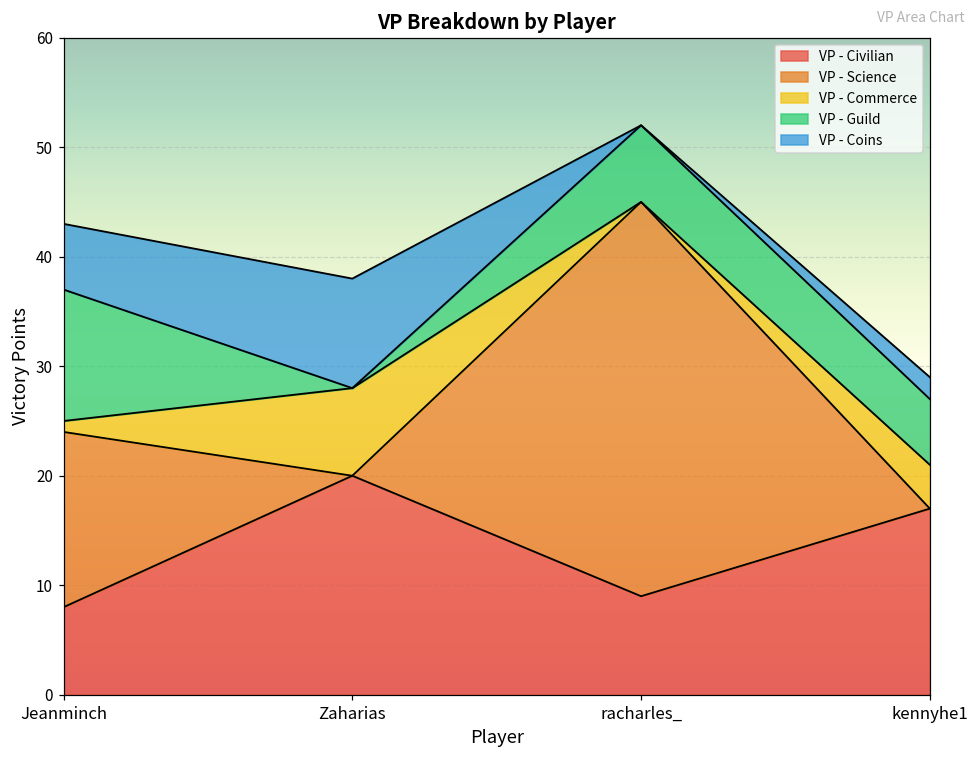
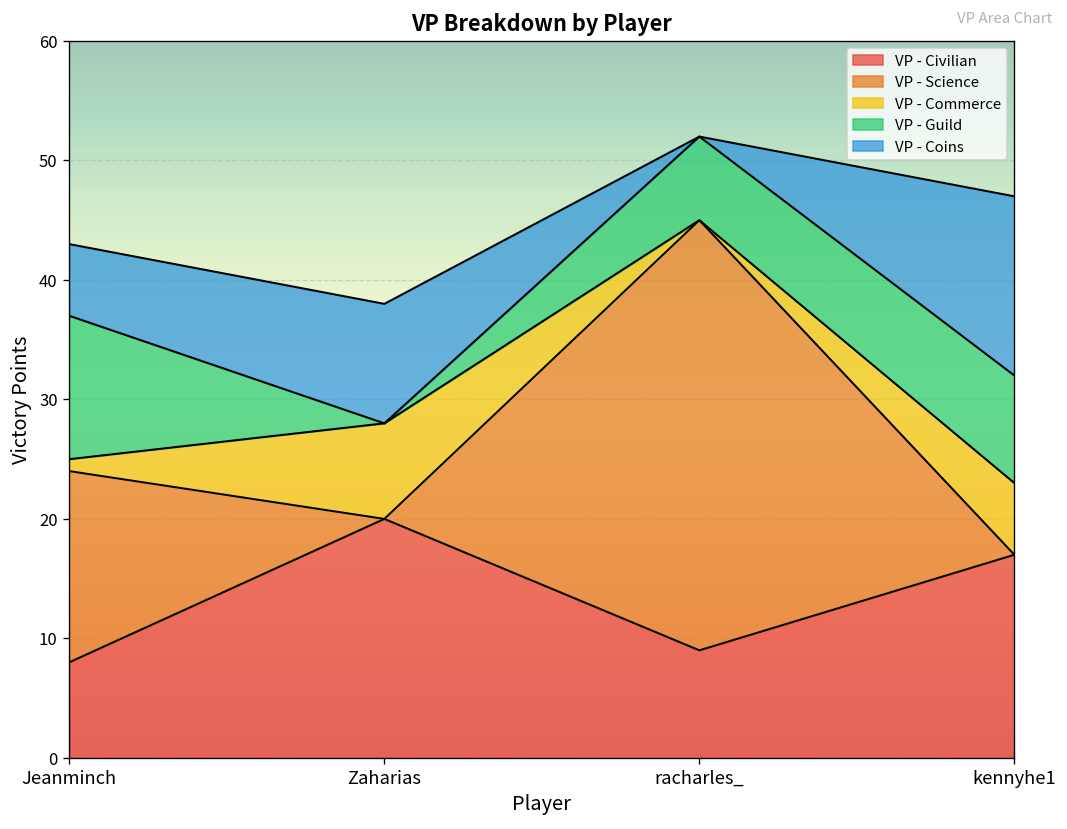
  {
    "VP - Commerce": {
      "Jeanminch": 1,
-     "kennyhe1": 4
+     "kennyhe1": 6
    },
    "VP - Guild": {
      "Jeanminch": 12,
-     "kennyhe1": 6
+     "kennyhe1": 9
    },
    "VP - Coins": {
      "Jeanminch": 6,
      "Zaharias": 10,
-     "kennyhe1": 2
+     "kennyhe1": 15
    }
  }
